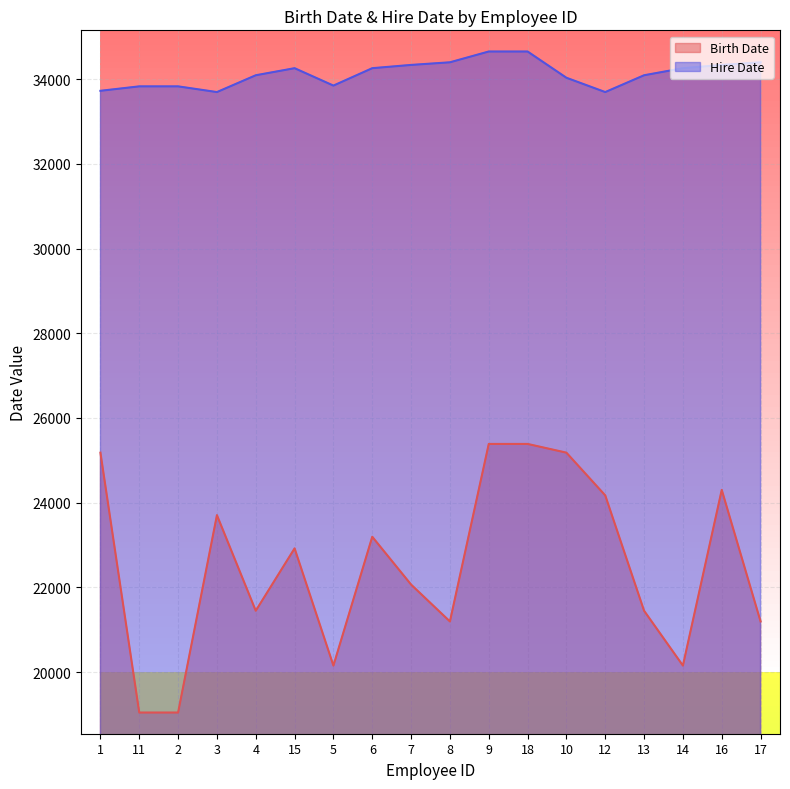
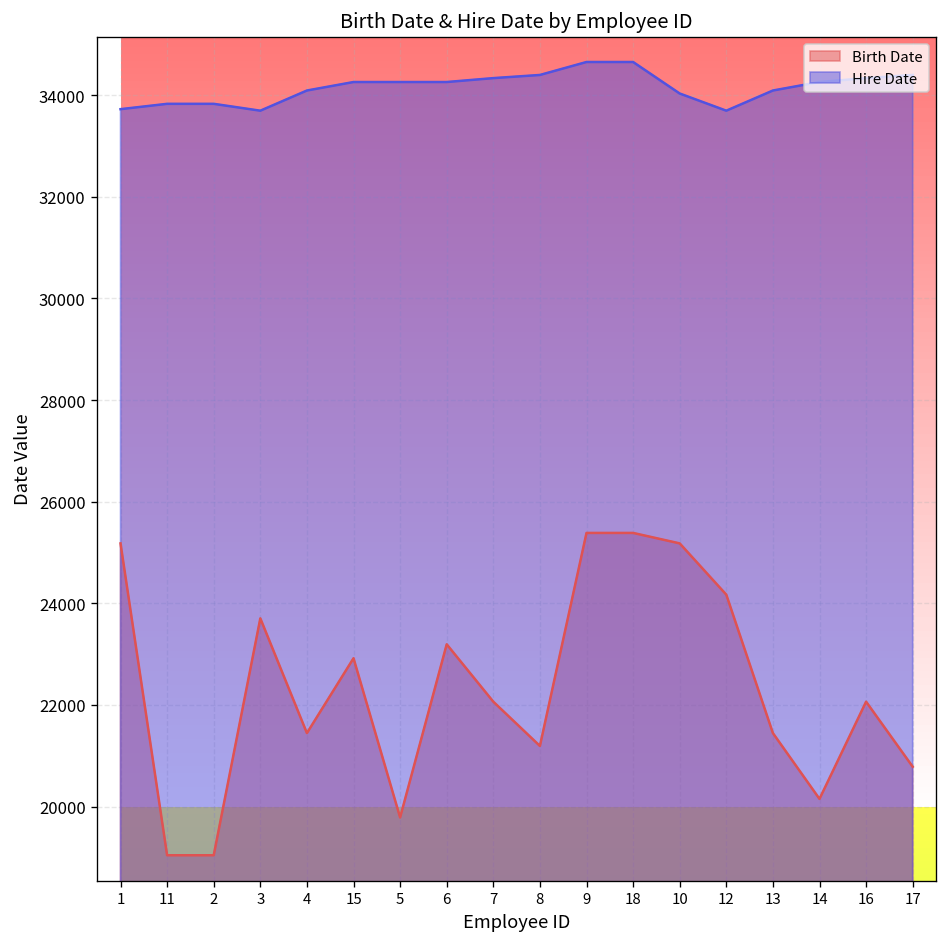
  {
    "Birth Date": {
      "1": 25200,
      "11": 19000,
      "2": 19000,
      "3": 23700,
      "4": 21400,
      "15": 22900,
-     "5": 20200,
+     "5": 19800,
      "6": 23200,
      "7": 22100,
      "8": 21200,
      "9": 25400,
      "18": 25400,
      "10": 25200,
      "12": 24200,
      "13": 21400,
      "14": 20200,
-     "16": 24300,
-     "17": 21200
+     "16": 22100,
+     "17": 20800
    },
    "Hire Date": {
      "1": 33700,
      "11": 33800,
      "2": 33800,
      "3": 33700,
      "4": 34100,
      "15": 34300,
-     "5": 33800,
+     "5": 34300,
      "6": 34300,
      "7": 34300,
      "8": 34400,
      "9": 34700,
      "18": 34700,
      "10": 34000,
      "12": 33700,
      "13": 34100
    }
  }
